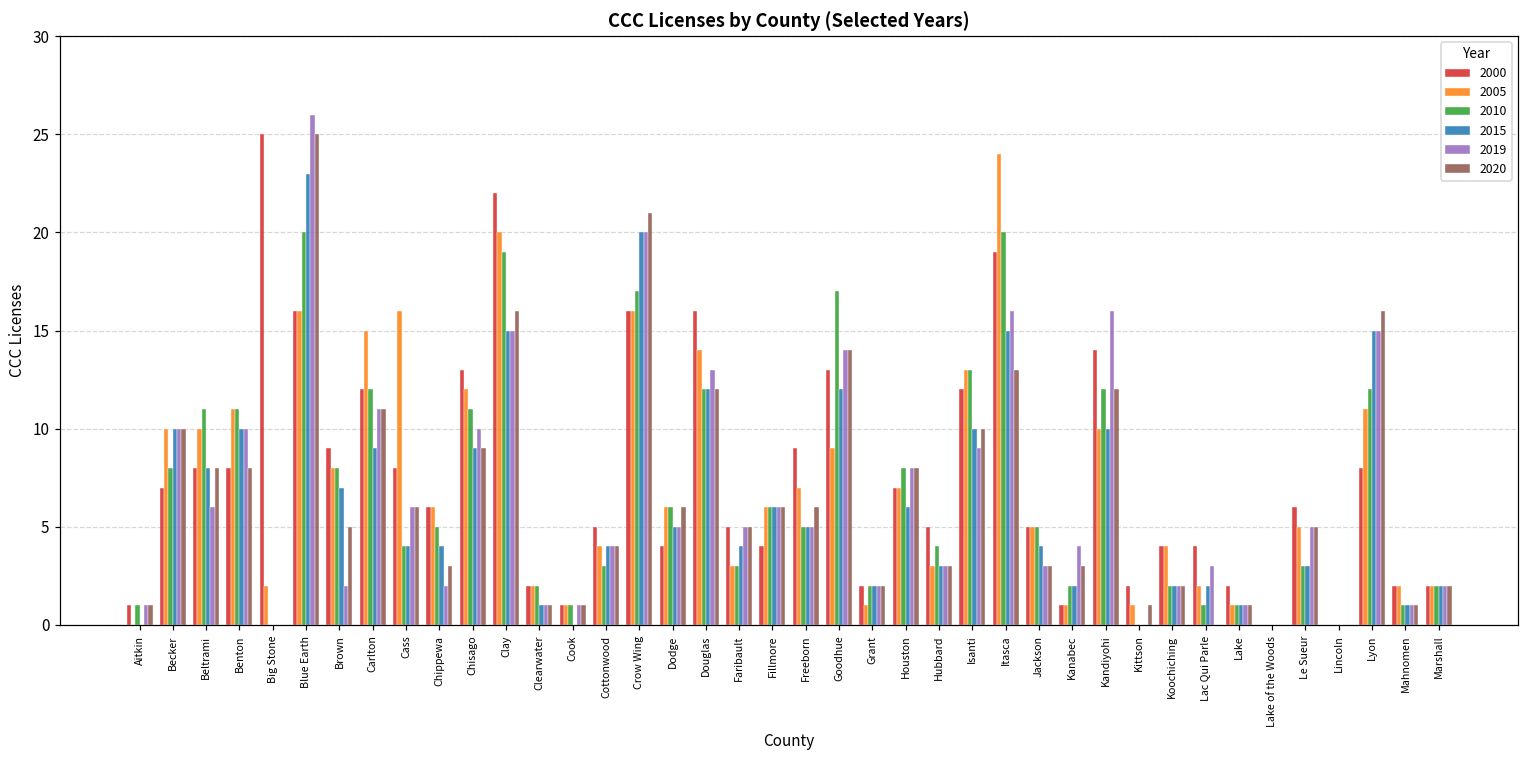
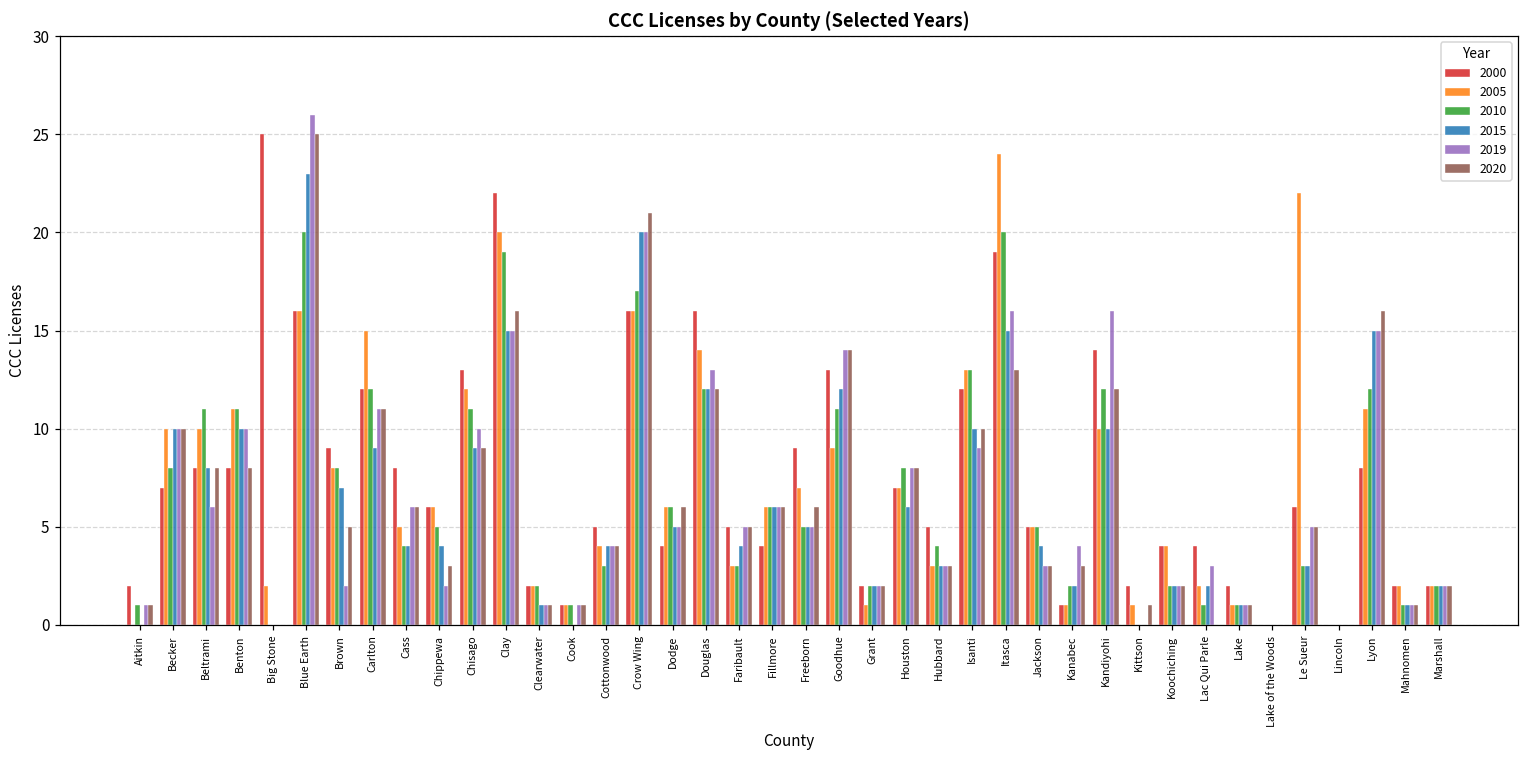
  {
    "2000": {
-     "Aitkin": 1,
+     "Aitkin": 2,
      "Becker": 7,
      "Beltrami": 8,
      "Benton": 8,
      "Big Stone": 25,
      "Blue Earth": 16,
      "Brown": 9,
      "Carlton": 12,
      "Cass": 8,
      "Chippewa": 6,
      "Chisago": 13,
      "Clay": 22,
      "Clearwater": 2,
      "Cook": 1,
      "Cottonwood": 5,
      "Crow Wing": 16,
      "Dodge": 4,
      "Douglas": 16,
      "Faribault": 5,
      "Fillmore": 4,
      "Freeborn": 9,
      "Goodhue": 13,
      "Grant": 2,
      "Houston": 7,
      "Hubbard": 5,
      "Isanti": 12,
      "Itasca": 19,
      "Jackson": 5,
      "Kanabec": 1,
      "Kandiyohi": 14,
      "Kittson": 2,
      "Koochiching": 4,
      "Lac Qui Parle": 4,
      "Lake": 2,
      "Lake of the Woods": 0,
      "Le Sueur": 6,
      "Lincoln": 0,
      "Lyon": 8,
      "Mahnomen": 2,
      "Marshall": 2
    },
    "2005": {
      "Aitkin": 0,
      "Becker": 10,
      "Beltrami": 10,
      "Benton": 11,
      "Big Stone": 2,
      "Blue Earth": 16,
      "Brown": 8,
      "Carlton": 15,
-     "Cass": 16,
+     "Cass": 5,
      "Chippewa": 6,
      "Chisago": 12,
      "Clay": 20,
      "Clearwater": 2,
      "Cook": 1,
      "Cottonwood": 4,
      "Crow Wing": 16,
      "Dodge": 6,
      "Douglas": 14,
      "Faribault": 3,
      "Fillmore": 6,
      "Freeborn": 7,
      "Goodhue": 9,
      "Grant": 1,
      "Houston": 7,
      "Hubbard": 3,
      "Isanti": 13,
      "Itasca": 24,
      "Jackson": 5,
      "Kanabec": 1,
      "Kandiyohi": 10,
      "Kittson": 1,
      "Koochiching": 4,
      "Lac Qui Parle": 2,
      "Lake": 1,
      "Lake of the Woods": 0,
-     "Le Sueur": 5,
+     "Le Sueur": 22,
      "Lincoln": 0,
      "Lyon": 11,
      "Mahnomen": 2,
      "Marshall": 2
    },
    "2010": {
      "Aitkin": 1,
      "Becker": 8,
      "Beltrami": 11,
      "Benton": 11,
      "Big Stone": 0,
      "Blue Earth": 20,
      "Brown": 8,
      "Carlton": 12,
      "Cass": 4,
      "Chippewa": 5,
      "Chisago": 11,
      "Clay": 19,
      "Clearwater": 2,
      "Cook": 1,
      "Cottonwood": 3,
      "Crow Wing": 17,
      "Dodge": 6,
      "Douglas": 12,
      "Faribault": 3,
      "Fillmore": 6,
      "Freeborn": 5,
-     "Goodhue": 17,
+     "Goodhue": 11,
      "Grant": 2,
      "Houston": 8,
      "Hubbard": 4,
      "Isanti": 13,
      "Itasca": 20,
      "Jackson": 5,
      "Kanabec": 2,
      "Kandiyohi": 12,
      "Kittson": 0,
      "Koochiching": 2,
      "Lac Qui Parle": 1,
      "Lake": 1,
      "Lake of the Woods": 0,
      "Le Sueur": 3,
      "Lincoln": 0,
      "Lyon": 12,
      "Mahnomen": 1,
      "Marshall": 2
    }
  }
